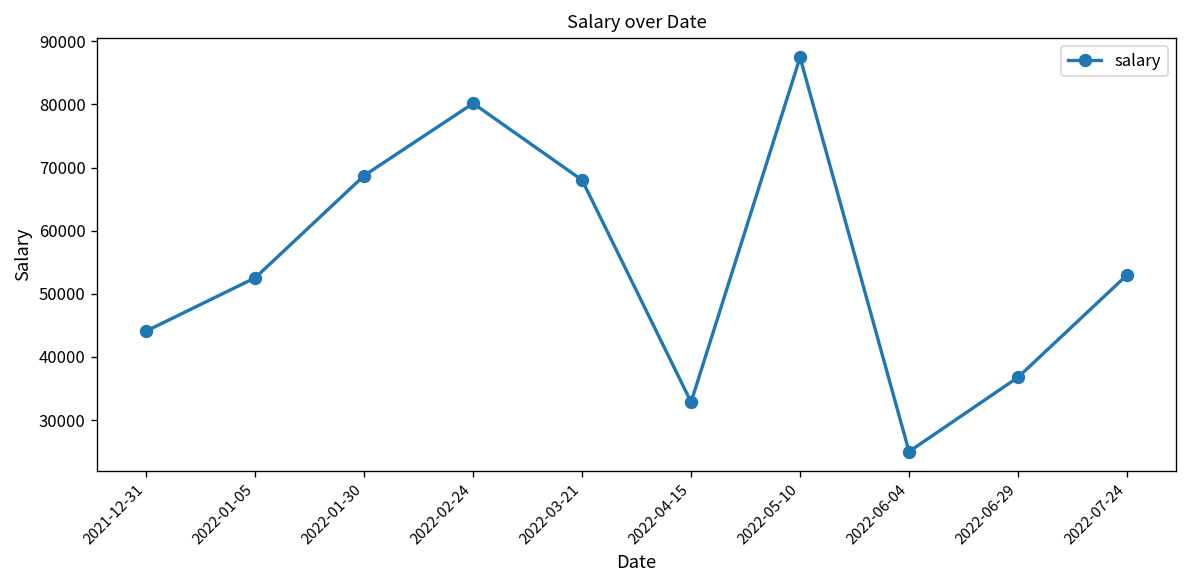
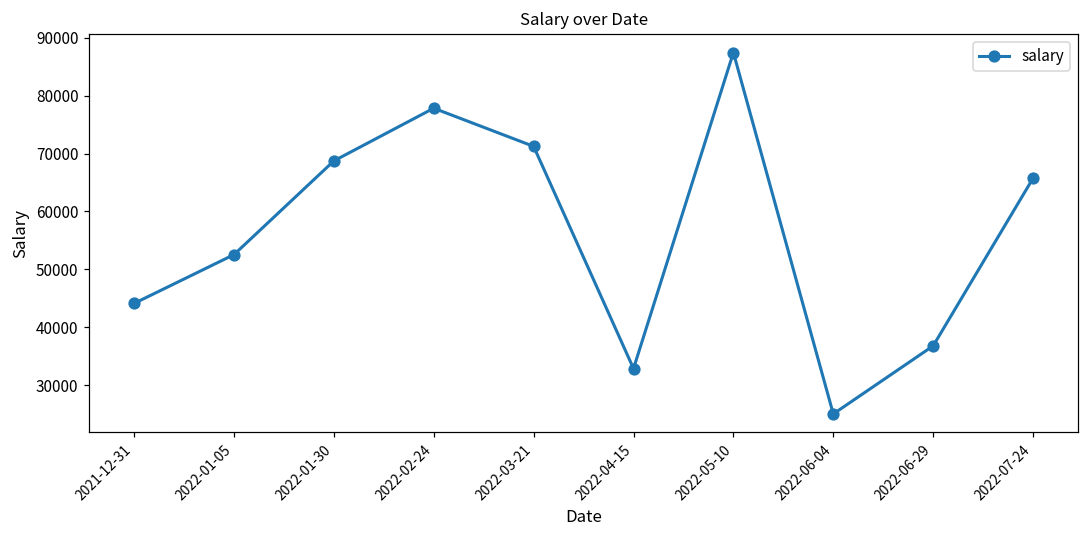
  {
    "2021-12-31": 44000,
    "2022-01-05": 53000,
    "2022-01-30": 69000,
-   "2022-02-24": 80000,
-   "2022-03-21": 68000,
+   "2022-02-24": 78000,
+   "2022-03-21": 71000,
    "2022-04-15": 33000,
    "2022-05-10": 87000,
    "2022-06-04": 25000,
    "2022-06-29": 37000,
-   "2022-07-24": 53000
+   "2022-07-24": 66000
  }
